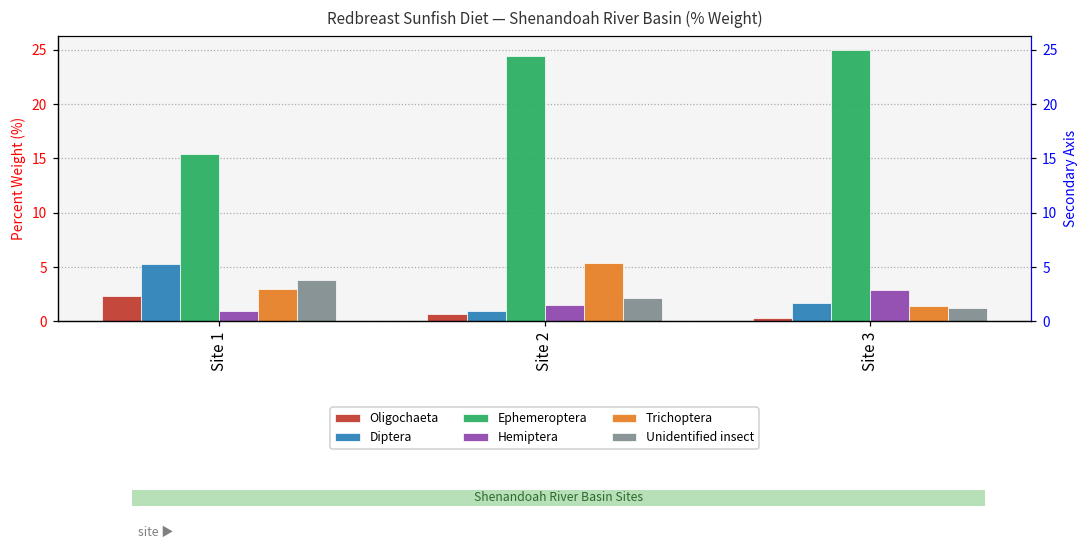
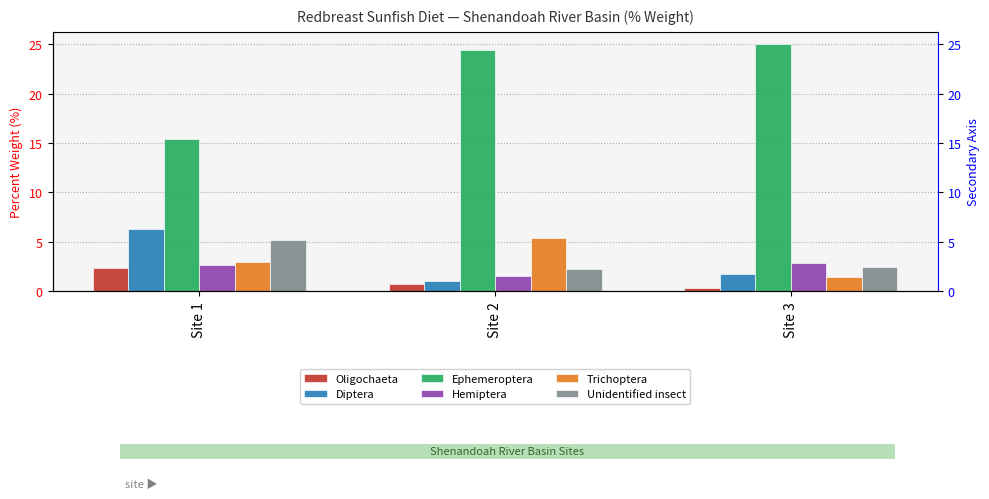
  {
    "Oligochaeta": {
      "Site 1": 2,
      "Site 2": 1,
      "Site 3": 0
    },
    "Diptera": {
-     "Site 1": 5,
+     "Site 1": 6,
      "Site 2": 1,
      "Site 3": 2
    },
    "Ephemeroptera": {
      "Site 1": 15,
      "Site 2": 24,
      "Site 3": 25
    },
    "Hemiptera": {
-     "Site 1": 1,
+     "Site 1": 3,
      "Site 2": 2,
      "Site 3": 3
    },
    "Trichoptera": {
      "Site 1": 3,
      "Site 2": 5,
      "Site 3": 1
    },
    "Unidentified insect": {
-     "Site 1": 4,
+     "Site 1": 5,
      "Site 2": 2,
-     "Site 3": 1
+     "Site 3": 3
    }
  }
